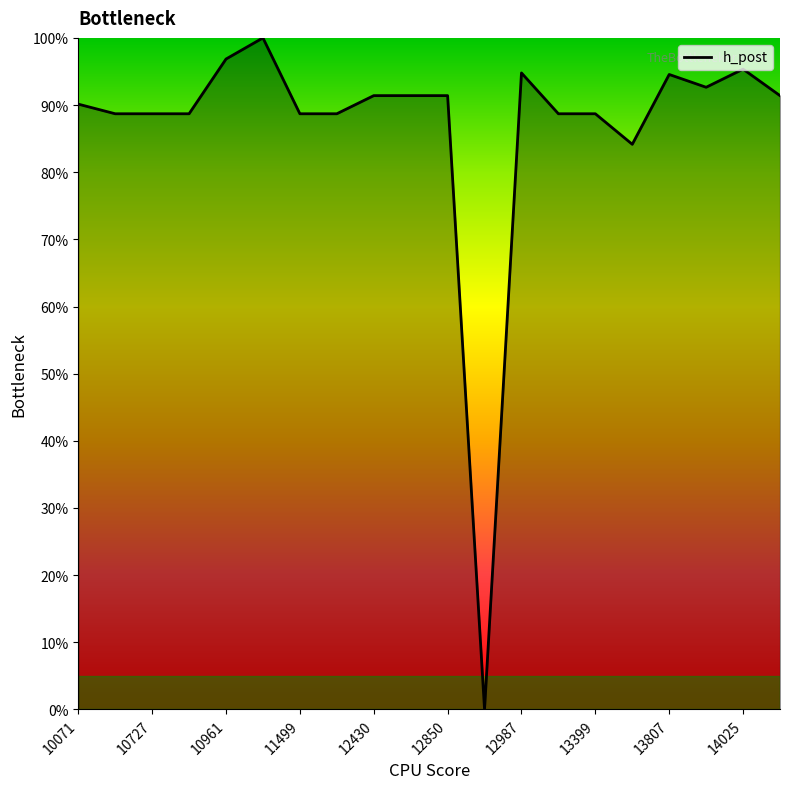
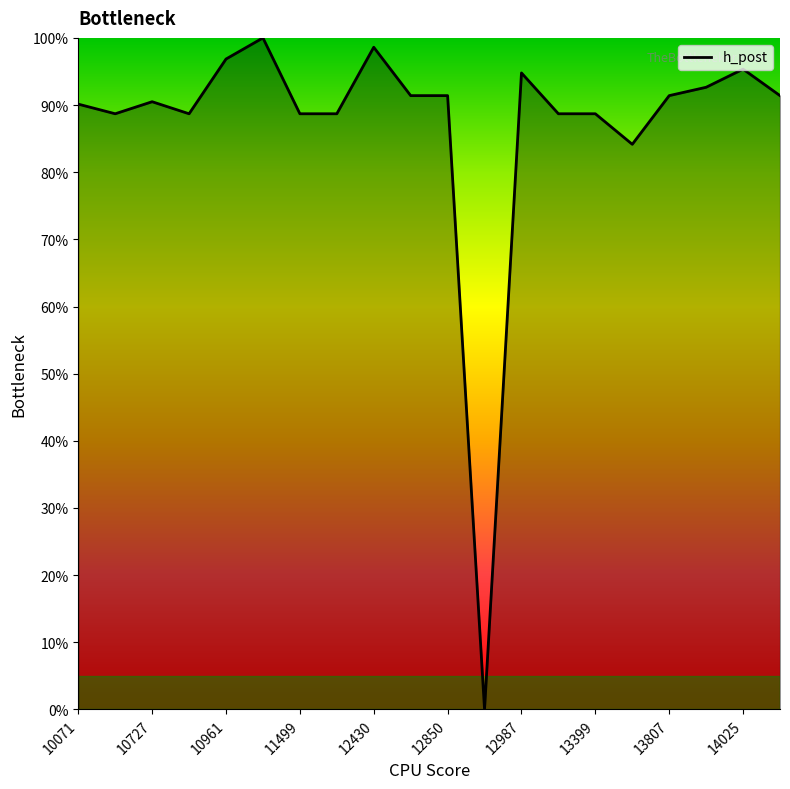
  {
    "10071": "90%",
-   "10727": "89%",
+   "10727": "90%",
    "10961": "97%",
    "11499": "89%",
-   "12430": "91%",
+   "12430": "99%",
    "12850": "91%",
    "12987": "95%",
    "13399": "89%",
-   "13807": "95%"
+   "13807": "91%"
  }
